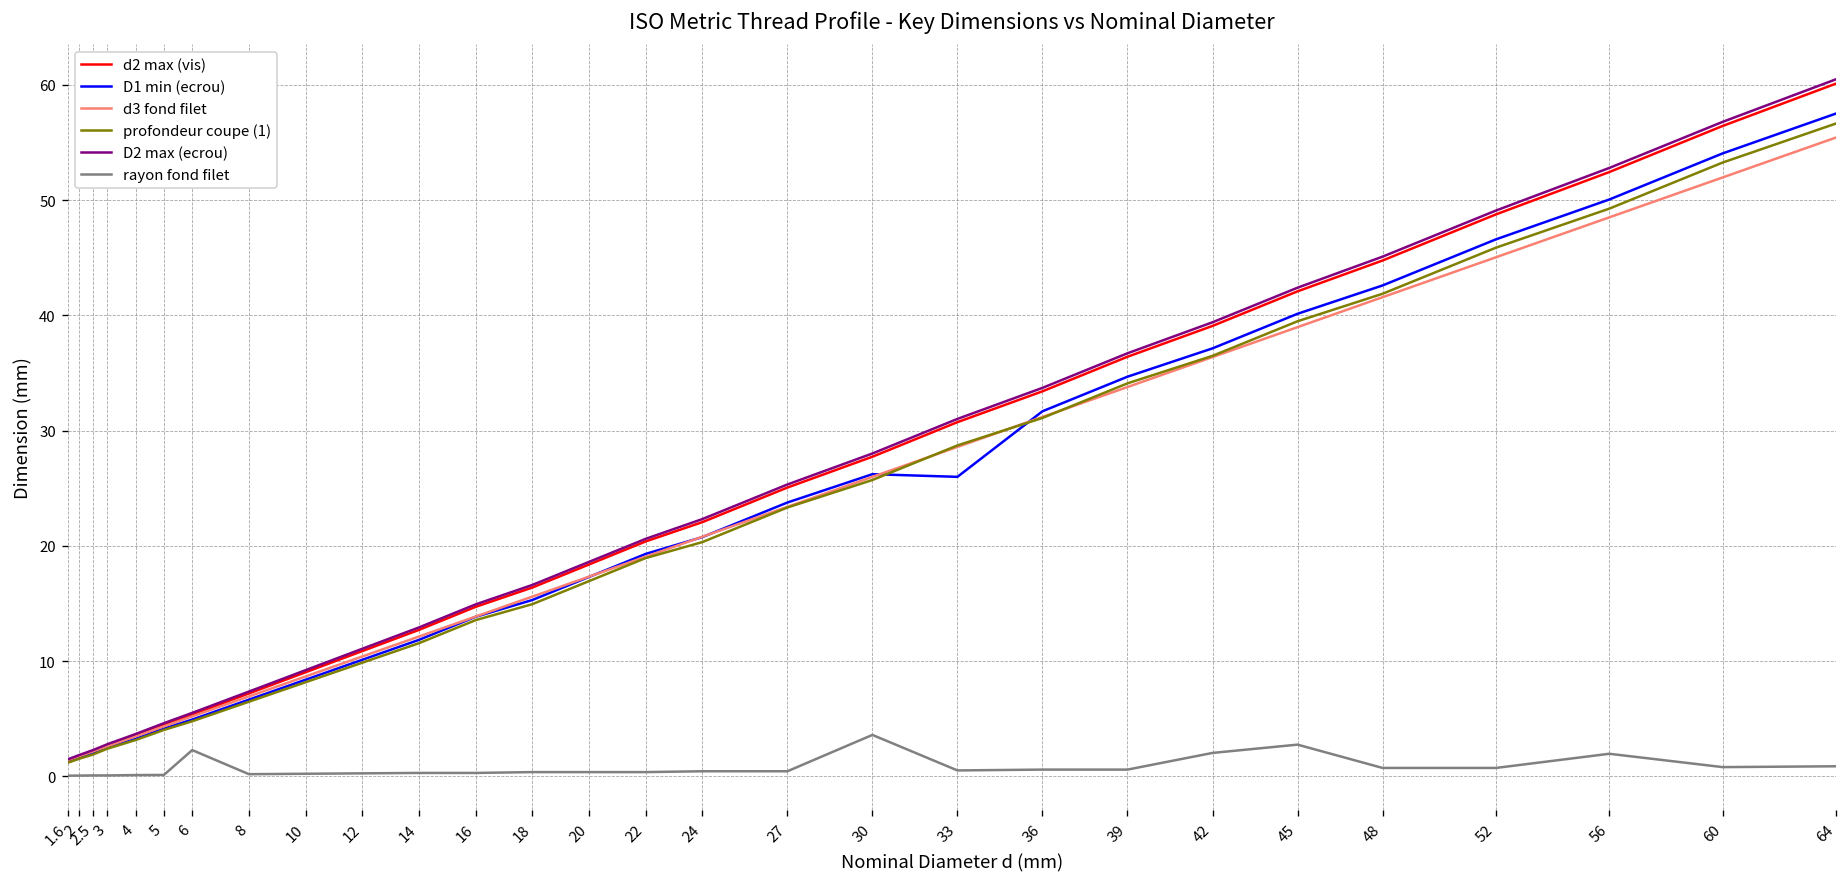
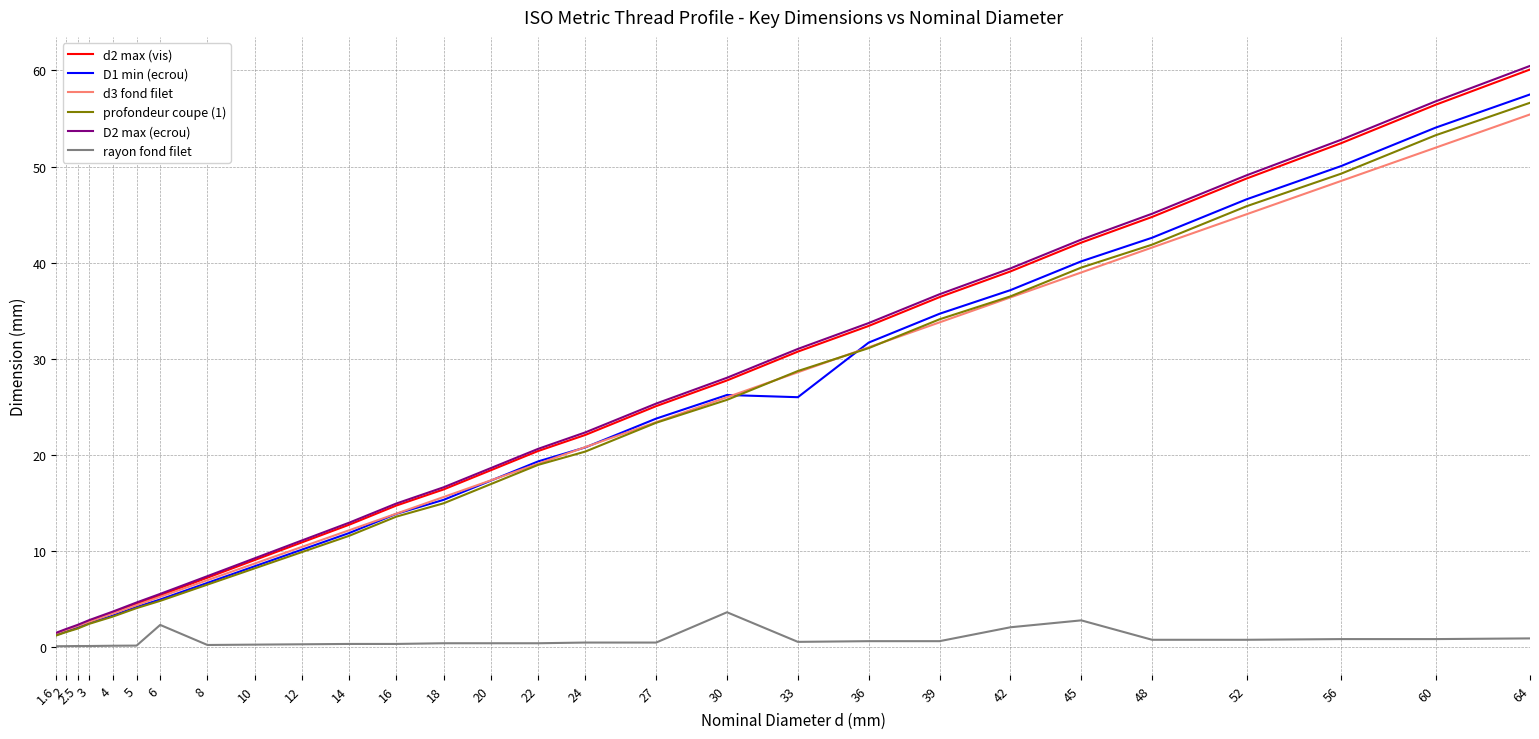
  {
    "d2 max (vis)": {
      "30": 28,
      "33": 31,
      "36": 33,
      "39": 36,
      "42": 39,
      "45": 42,
      "48": 45,
      "52": 49,
      "56": 52,
      "60": 56,
      "64": 60
    },
    "D1 min (ecrou)": {
      "14": 12,
      "18": 15,
      "27": 24,
      "33": 26,
      "36": 32,
      "39": 35,
      "42": 37,
      "45": 40,
      "48": 43,
      "52": 47,
      "56": 50,
      "60": 54,
      "64": 58
    },
    "d3 fond filet": {
      "10": 9,
      "12": 10,
      "14": 12,
      "18": 16,
      "39": 34,
      "45": 39,
      "48": 42,
      "52": 45,
      "56": 48,
      "60": 52,
      "64": 55
    },
    "profondeur coupe (1)": {
      "14": 12,
      "16": 14,
      "18": 15,
      "20": 17,
      "24": 20,
      "30": 26,
      "39": 34,
      "45": 39,
      "48": 42,
      "52": 46,
      "56": 49,
      "60": 53,
      "64": 57
    },
    "D2 max (ecrou)": {
      "30": 28,
      "33": 31,
      "36": 34,
      "39": 37,
      "42": 39,
      "45": 42,
      "48": 45,
      "52": 49,
      "56": 53,
      "60": 57,
      "64": 60
    },
    "rayon fond filet": {
      "1.6": 0,
      "2": 0,
      "2.5": 0,
      "3": 0,
      "4": 0,
      "5": 0,
      "6": 2,
      "8": 0,
      "10": 0,
      "12": 0,
      "14": 0,
      "16": 0,
      "18": 0,
      "20": 0,
      "22": 0,
      "24": 0,
      "27": 0,
      "30": 4,
      "33": 1,
      "36": 1,
      "39": 1,
      "42": 2,
      "45": 3,
      "48": 1,
      "52": 1,
-     "56": 2,
+     "56": 1,
      "60": 1,
      "64": 1
    }
  }
